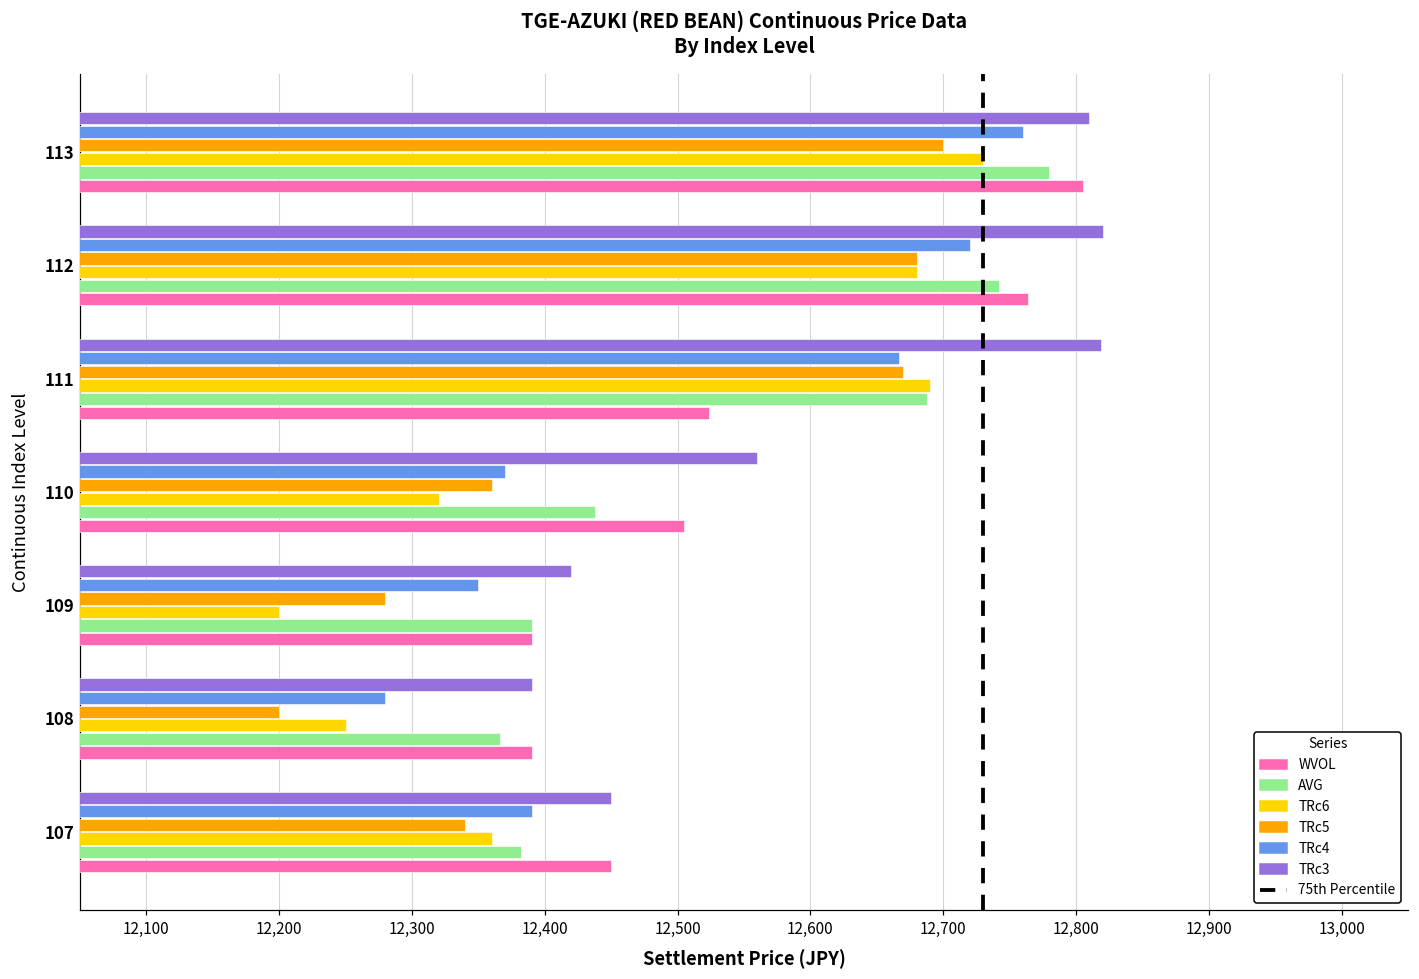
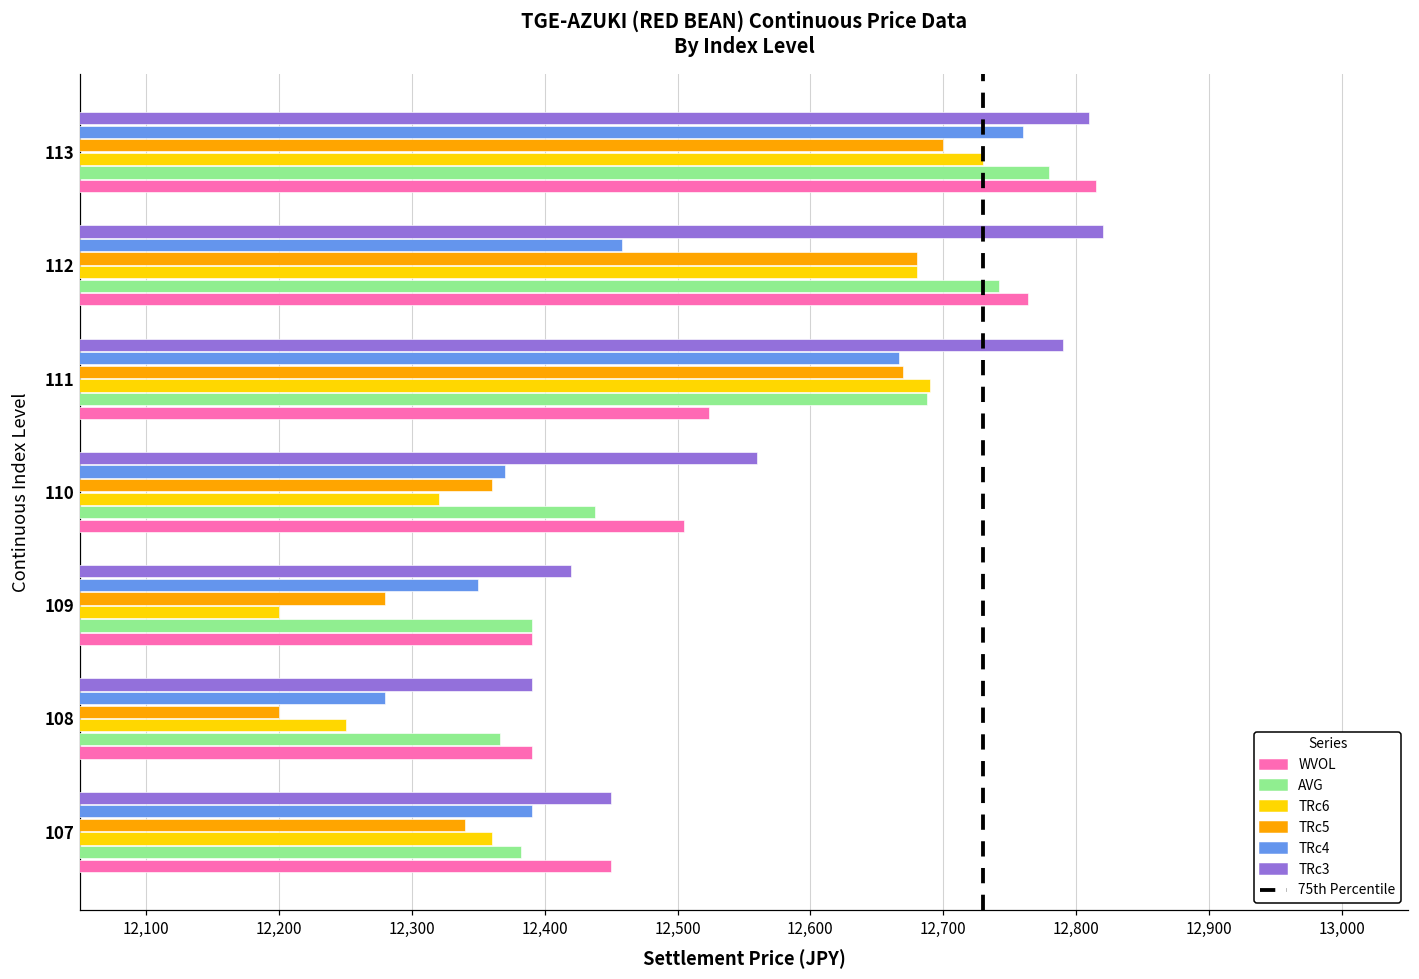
  {
    "WVOL": {
-     "113": "12,805",
+     "113": "12,815",
      "112": "12,764",
      "111": "12,524",
      "110": "12,505",
      "109": "12,390",
      "108": "12,390",
      "107": "12,450"
    },
    "AVG": {
      "113": "12,780",
      "112": "12,742",
      "111": "12,688",
      "110": "12,438",
      "109": "12,390",
      "108": "12,366",
      "107": "12,382"
    },
    "TRc4": {
      "113": "12,760",
-     "112": "12,720",
+     "112": "12,458",
      "111": "12,667",
      "110": "12,370",
      "109": "12,350",
      "108": "12,280",
      "107": "12,390"
    },
    "TRc3": {
      "113": "12,810",
      "112": "12,820",
-     "111": "12,819",
+     "111": "12,790",
      "110": "12,560",
      "109": "12,420",
      "108": "12,390",
      "107": "12,450"
    }
  }
